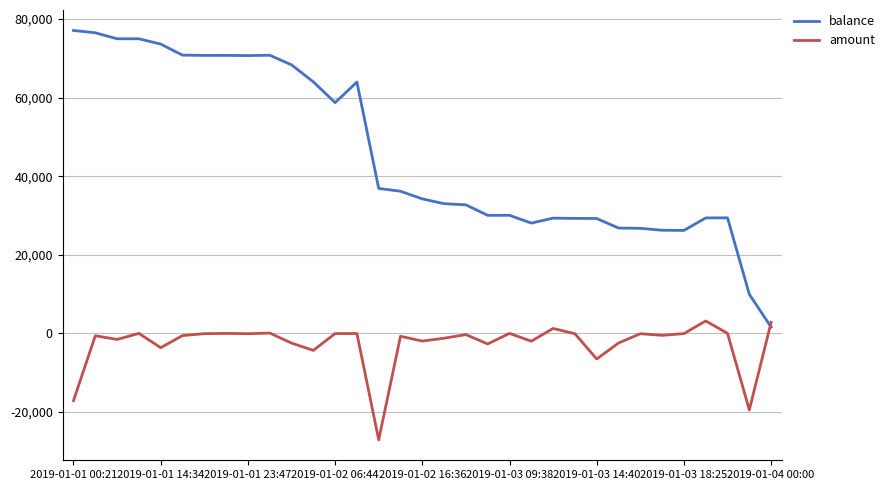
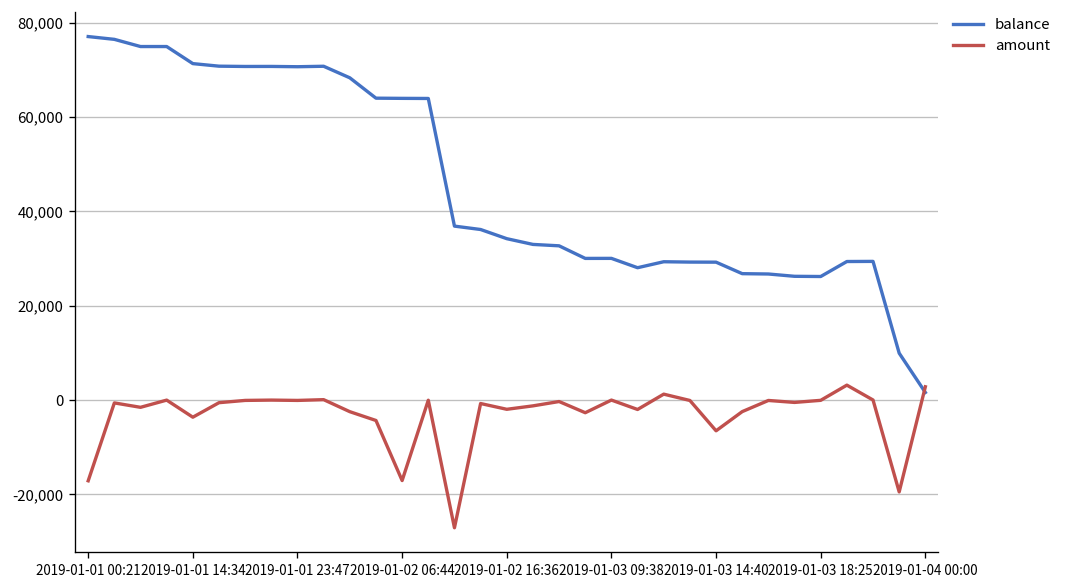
  {
    "balance": {
      "2019-01-01 00:21": "77,000",
-     "2019-01-01 14:34": "74,000",
+     "2019-01-01 14:34": "71,000",
      "2019-01-01 23:47": "71,000",
-     "2019-01-02 06:44": "59,000",
+     "2019-01-02 06:44": "64,000",
      "2019-01-02 16:36": "34,000",
      "2019-01-03 09:38": "30,000",
      "2019-01-03 14:40": "29,000",
      "2019-01-03 18:25": "26,000",
      "2019-01-04 00:00": "2,000"
    },
    "amount": {
      "2019-01-01 00:21": "-17,000",
      "2019-01-01 14:34": "-4,000",
      "2019-01-01 23:47": "0",
-     "2019-01-02 06:44": "0",
+     "2019-01-02 06:44": "-17,000",
      "2019-01-02 16:36": "-2,000",
      "2019-01-03 09:38": "0",
      "2019-01-03 14:40": "-7,000",
      "2019-01-03 18:25": "0",
      "2019-01-04 00:00": "3,000"
    }
  }
